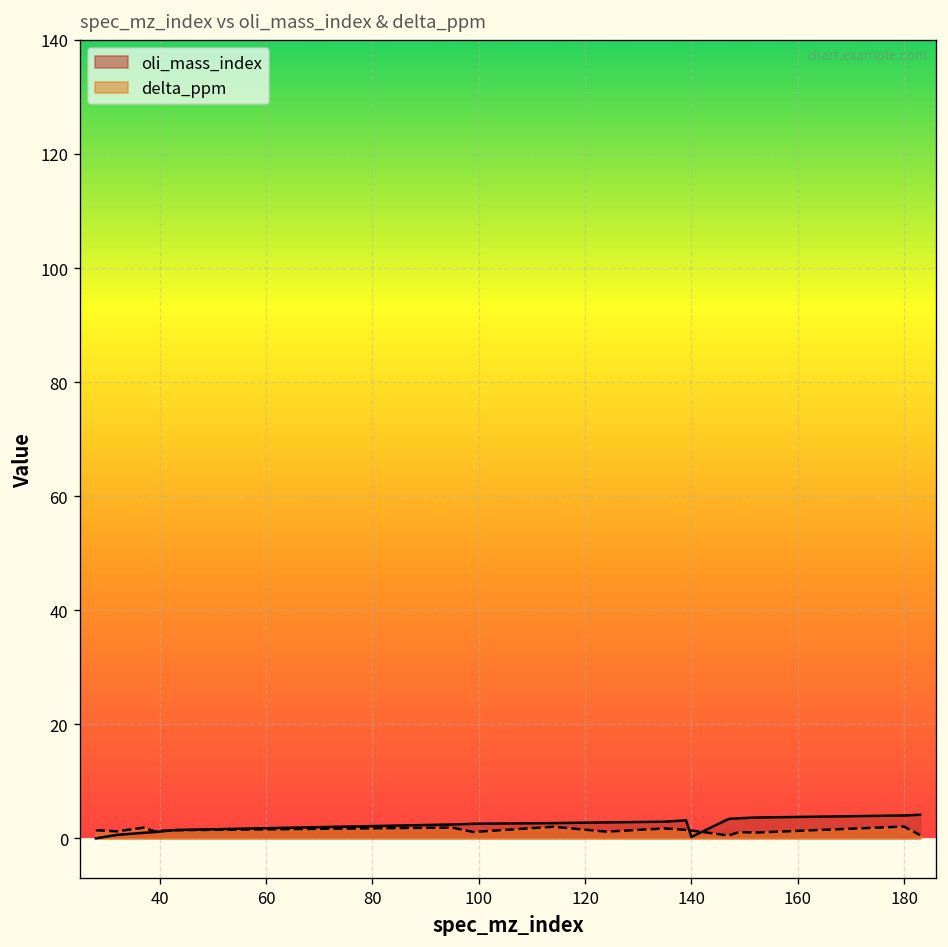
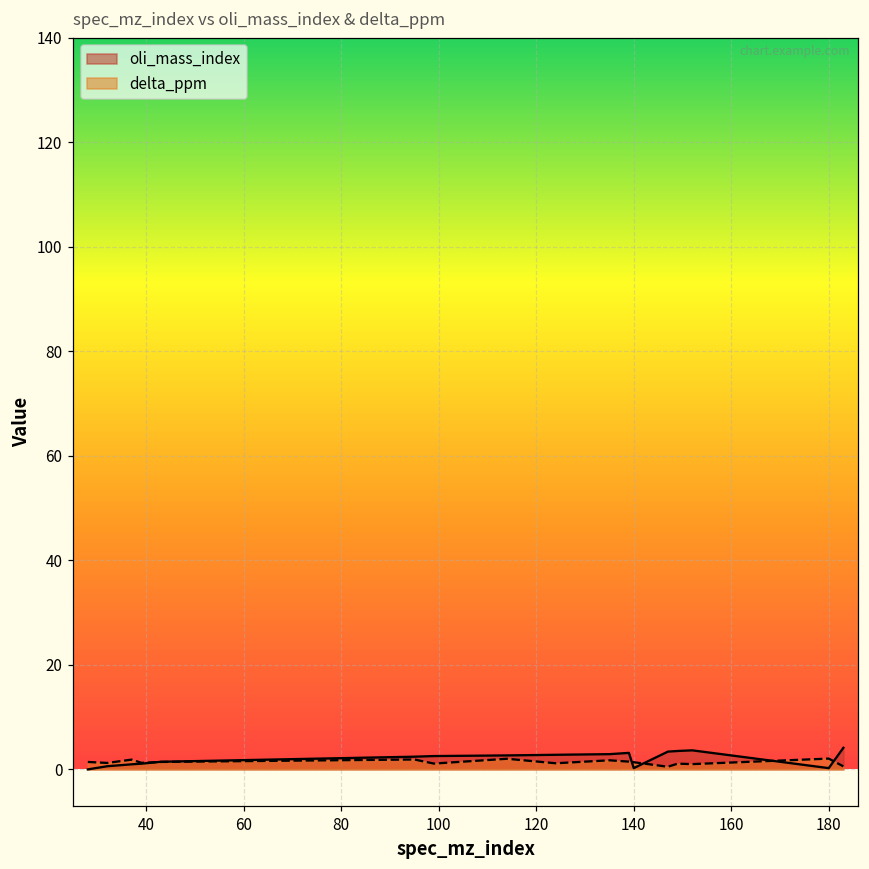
  {
    "oli_mass_index": {
      "140": 0,
-     "180": 4
+     "180": 0
    },
    "delta_ppm": {
      "140": 1,
      "180": 2
    }
  }
